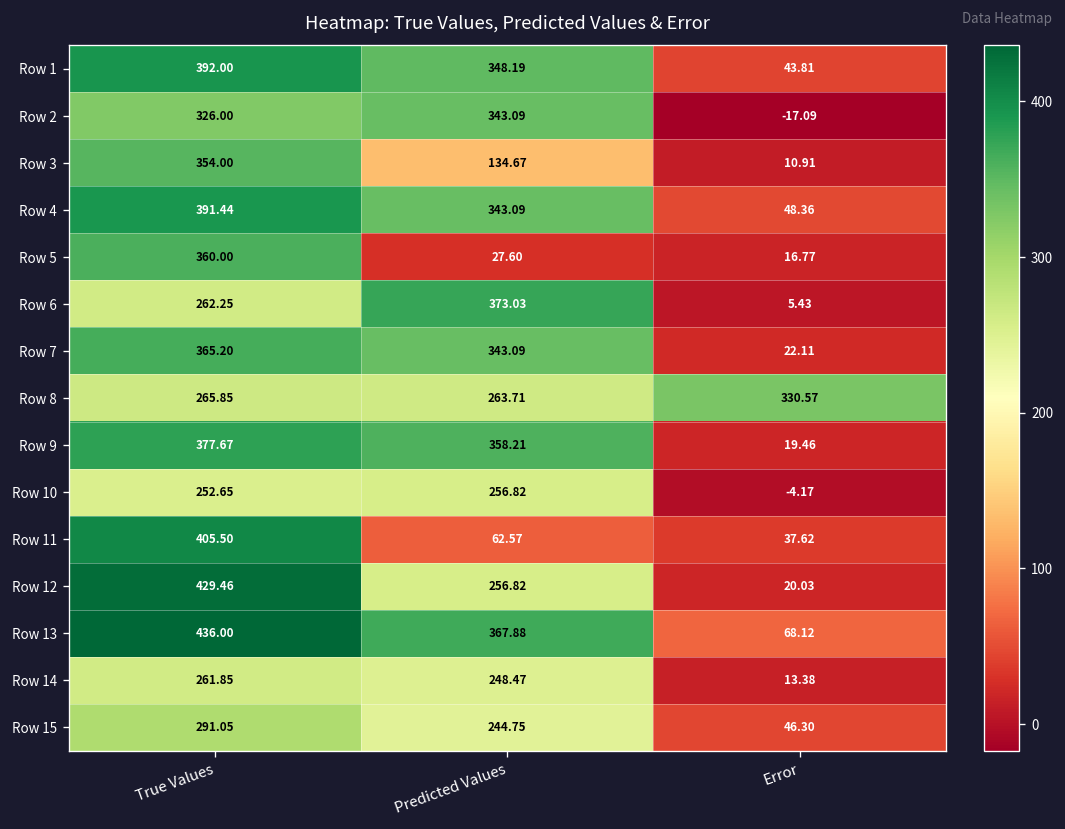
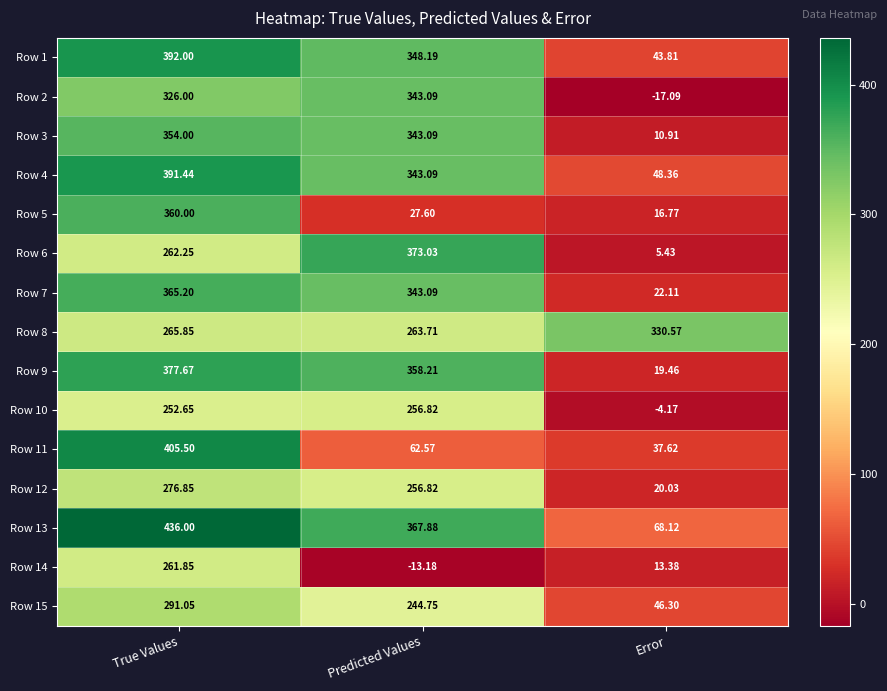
  {
    "Row 1": {
      "True Values": 392.00,
      "Predicted Values": 348.19,
      "Error": 43.81
    },
    "Row 2": {
      "True Values": 326.00,
      "Predicted Values": 343.09,
      "Error": -17.09
    },
    "Row 3": {
      "True Values": 354.00,
-     "Predicted Values": 134.67,
+     "Predicted Values": 343.09,
      "Error": 10.91
    },
    "Row 4": {
      "True Values": 391.44,
      "Predicted Values": 343.09,
      "Error": 48.36
    },
    "Row 5": {
      "True Values": 360.00,
      "Predicted Values": 27.60,
      "Error": 16.77
    },
    "Row 6": {
      "True Values": 262.25,
      "Predicted Values": 373.03,
      "Error": 5.43
    },
    "Row 7": {
      "True Values": 365.20,
      "Predicted Values": 343.09,
      "Error": 22.11
    },
    "Row 8": {
      "True Values": 265.85,
      "Predicted Values": 263.71,
      "Error": 330.57
    },
    "Row 9": {
      "True Values": 377.67,
      "Predicted Values": 358.21,
      "Error": 19.46
    },
    "Row 10": {
      "True Values": 252.65,
      "Predicted Values": 256.82,
      "Error": -4.17
    },
    "Row 11": {
      "True Values": 405.50,
      "Predicted Values": 62.57,
      "Error": 37.62
    },
    "Row 12": {
-     "True Values": 429.46,
+     "True Values": 276.85,
      "Predicted Values": 256.82,
      "Error": 20.03
    },
    "Row 13": {
      "True Values": 436.00,
      "Predicted Values": 367.88,
      "Error": 68.12
    },
    "Row 14": {
      "True Values": 261.85,
-     "Predicted Values": 248.47,
+     "Predicted Values": -13.18,
      "Error": 13.38
    },
    "Row 15": {
      "True Values": 291.05,
      "Predicted Values": 244.75,
      "Error": 46.30
    }
  }
